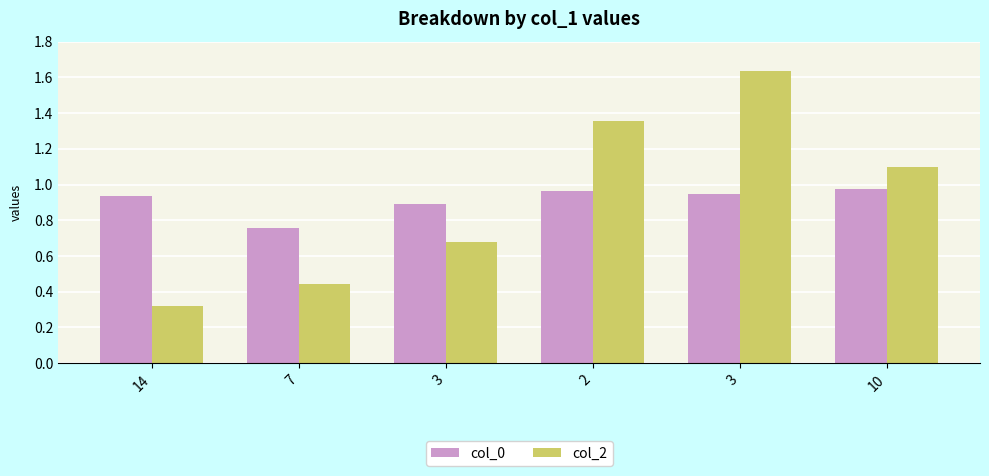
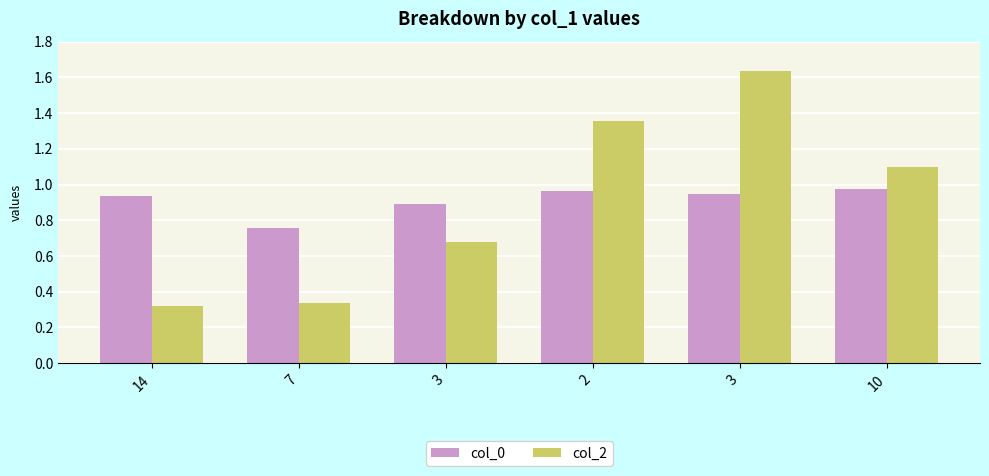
  {
    "col_0": {
      "14": 0.93,
      "7": 0.76,
      "2": 0.96,
      "10": 0.97
    },
    "col_2": {
      "14": 0.32,
-     "7": 0.44,
+     "7": 0.34,
      "2": 1.36,
      "10": 1.10
    }
  }
